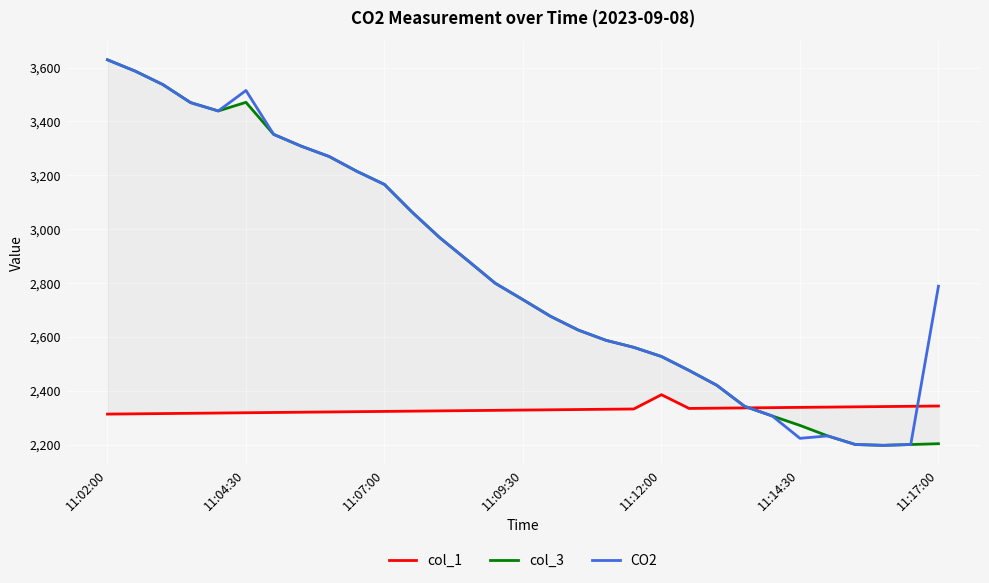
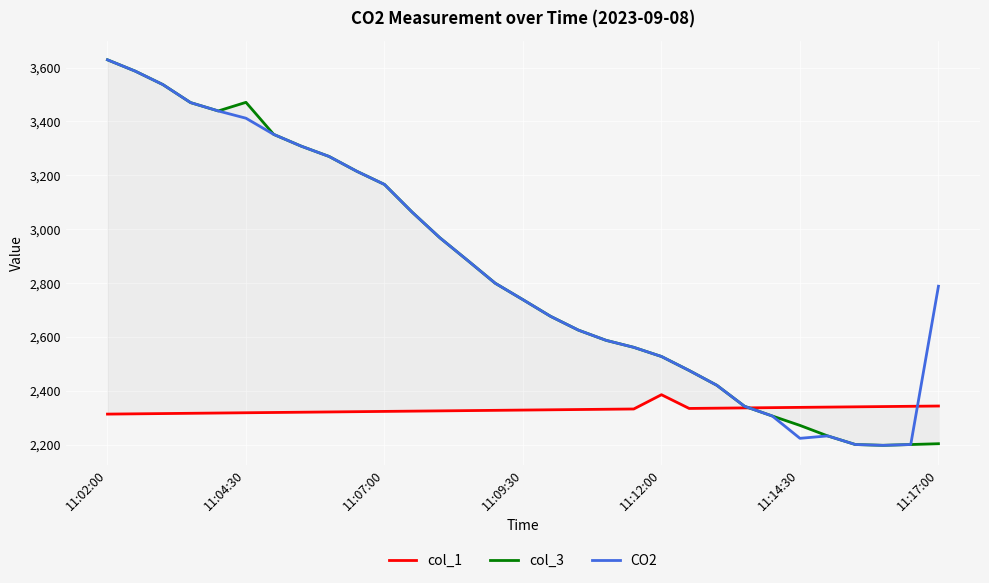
  {
    "col_1": {
      "11:02:00": "2,310",
      "11:04:30": "2,320",
      "11:07:00": "2,320",
      "11:09:30": "2,330",
      "11:12:00": "2,390"
    },
    "col_3": {
      "11:14:30": "2,270",
      "11:17:00": "2,200"
    },
    "CO2": {
-     "11:04:30": "3,520",
+     "11:04:30": "3,410",
      "11:14:30": "2,220",
      "11:17:00": "2,790"
    }
  }
